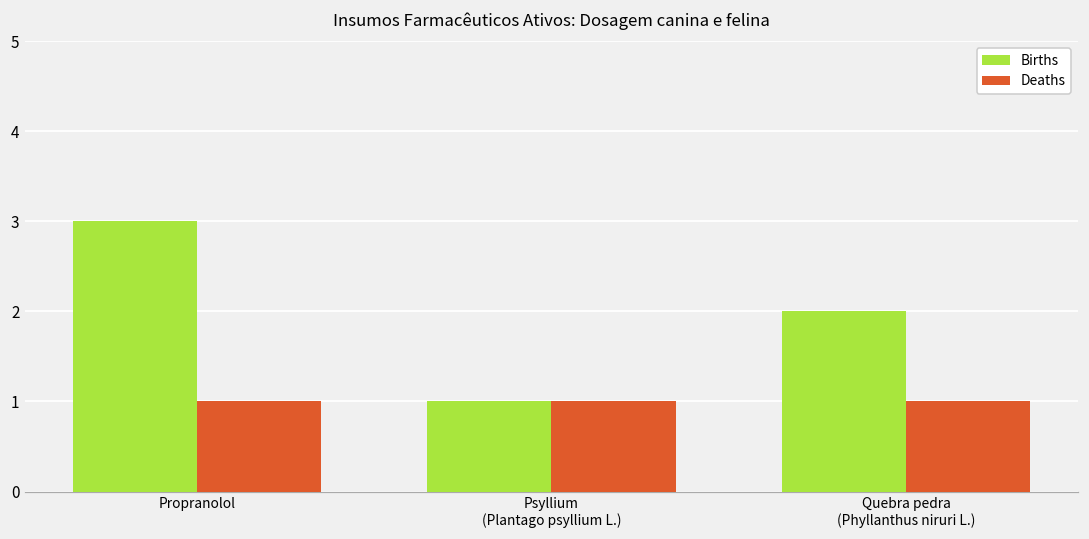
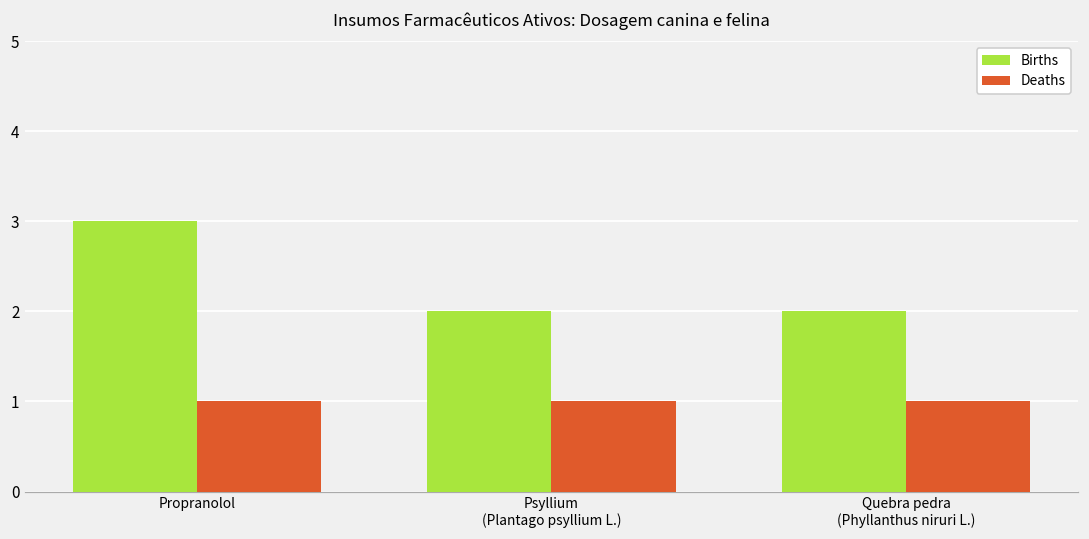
  {
    "Births": {
      "Propranolol": 3,
-     "Psyllium (Plantago psyllium L.)": 1,
+     "Psyllium (Plantago psyllium L.)": 2,
      "Quebra pedra (Phyllanthus niruri L.)": 2
    },
    "Deaths": {
      "Propranolol": 1,
      "Psyllium (Plantago psyllium L.)": 1,
      "Quebra pedra (Phyllanthus niruri L.)": 1
    }
  }
